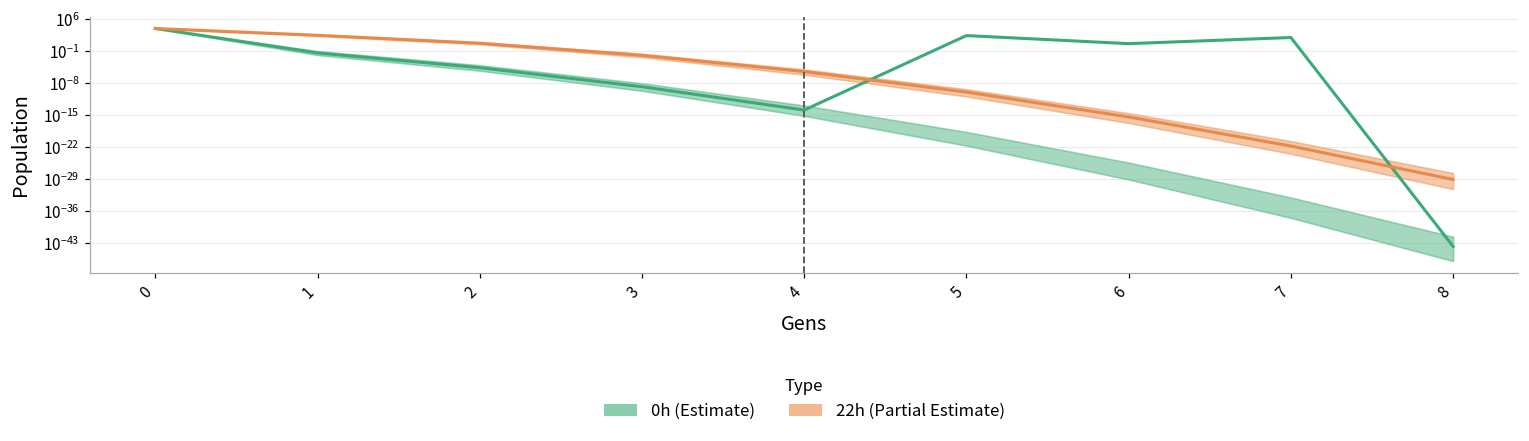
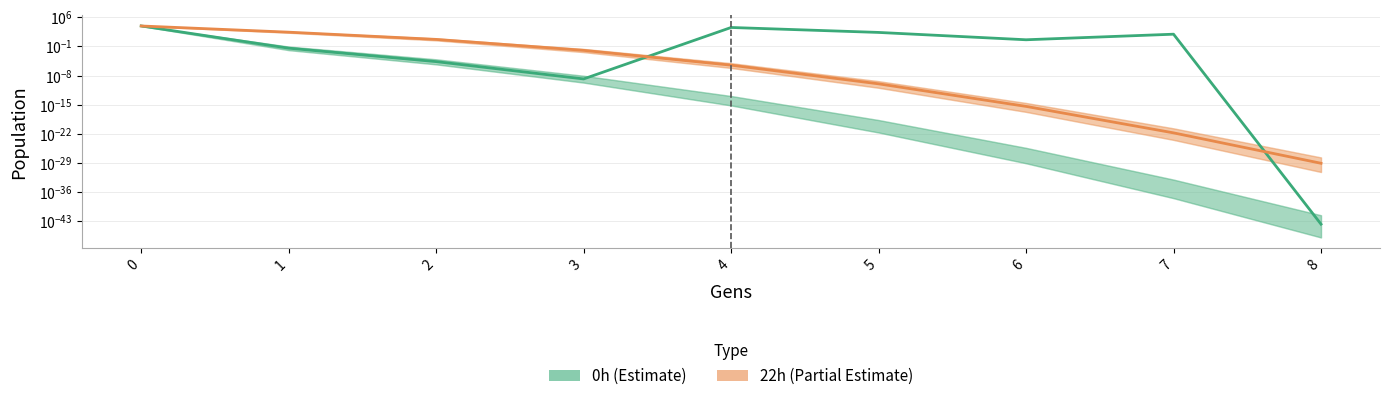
  {
    "0h (Estimate)": {
      "3": 0.0,
-     "4": 0.0,
+     "4": 4000,
      "5": 0,
      "6": 0,
      "7": 100,
      "8": 0.0
    }
  }
